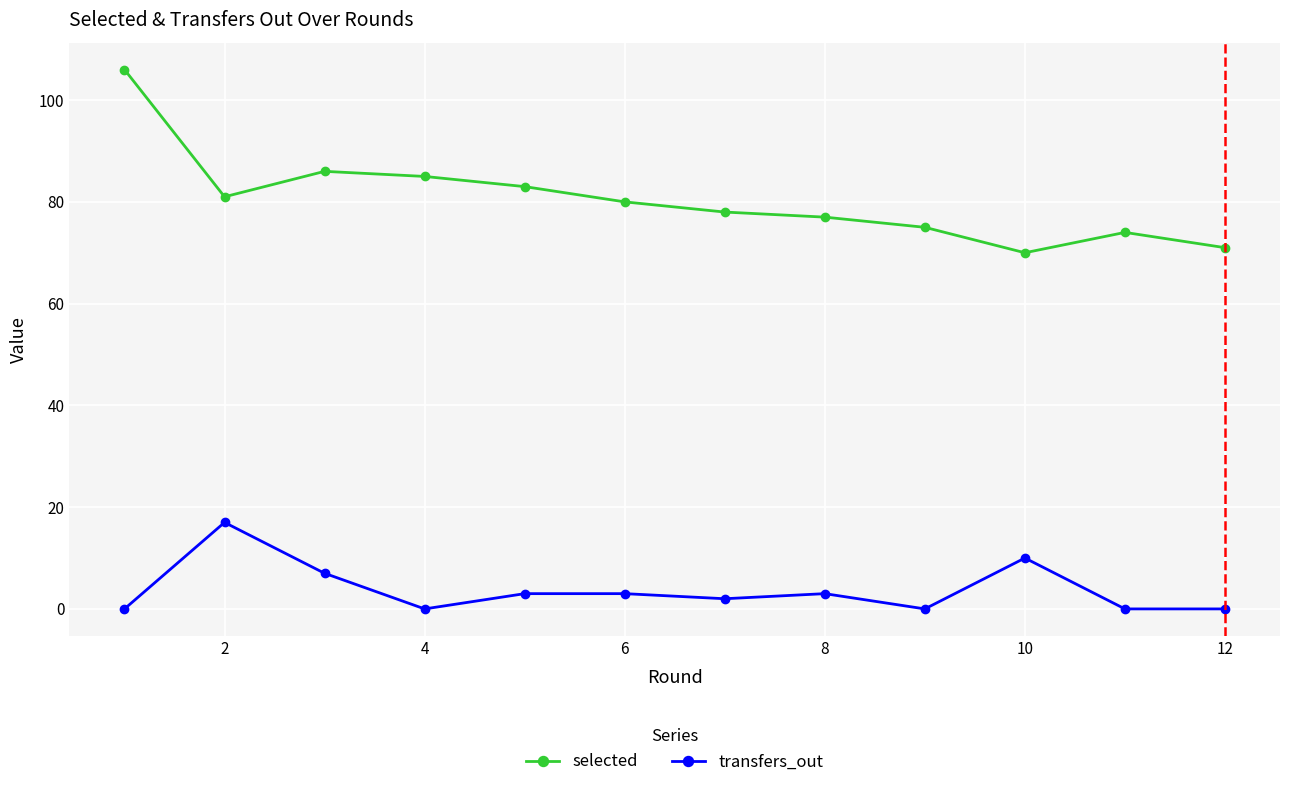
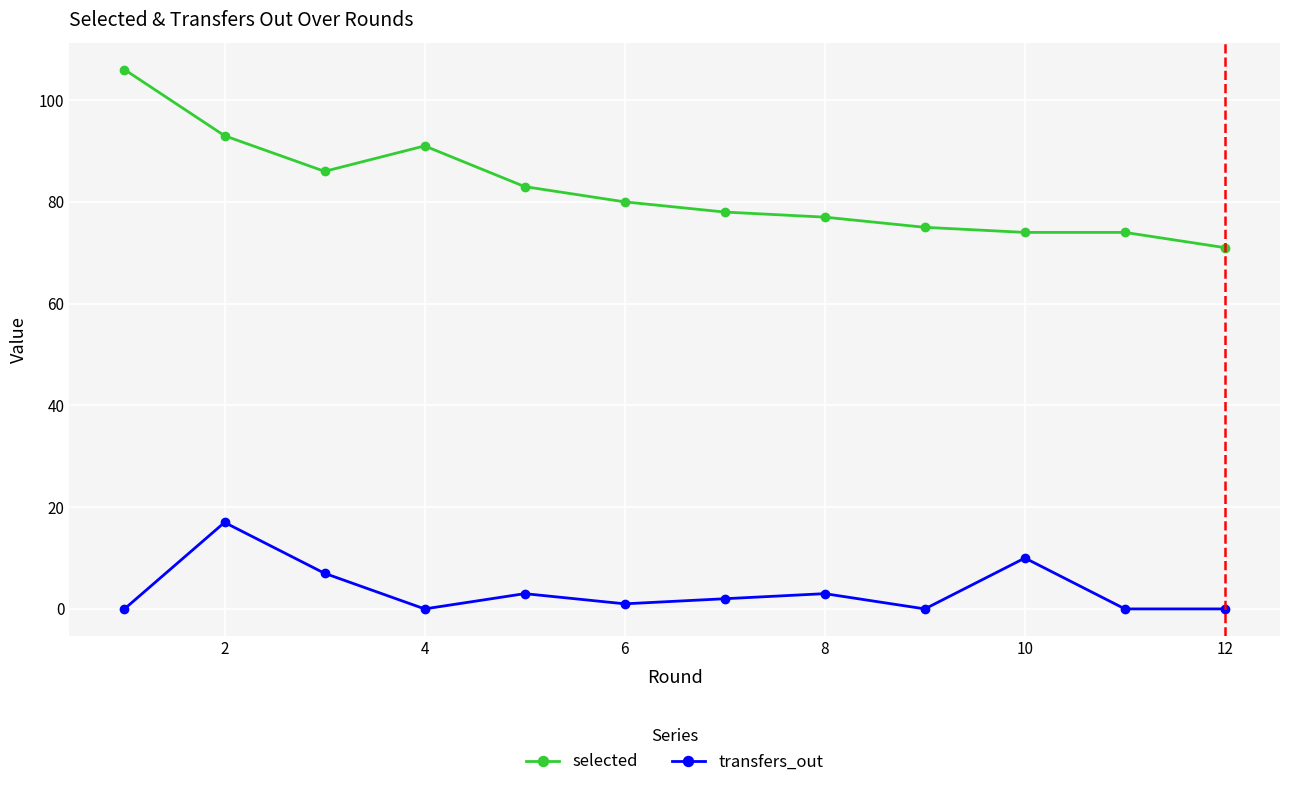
  {
    "selected": {
-     "2": 81,
-     "4": 85,
+     "2": 93,
+     "4": 91,
      "6": 80,
      "8": 77,
-     "10": 70,
+     "10": 74,
      "12": 71
    },
    "transfers_out": {
      "2": 17,
      "4": 0,
-     "6": 3,
+     "6": 1,
      "8": 3,
      "10": 10,
      "12": 0
    }
  }
